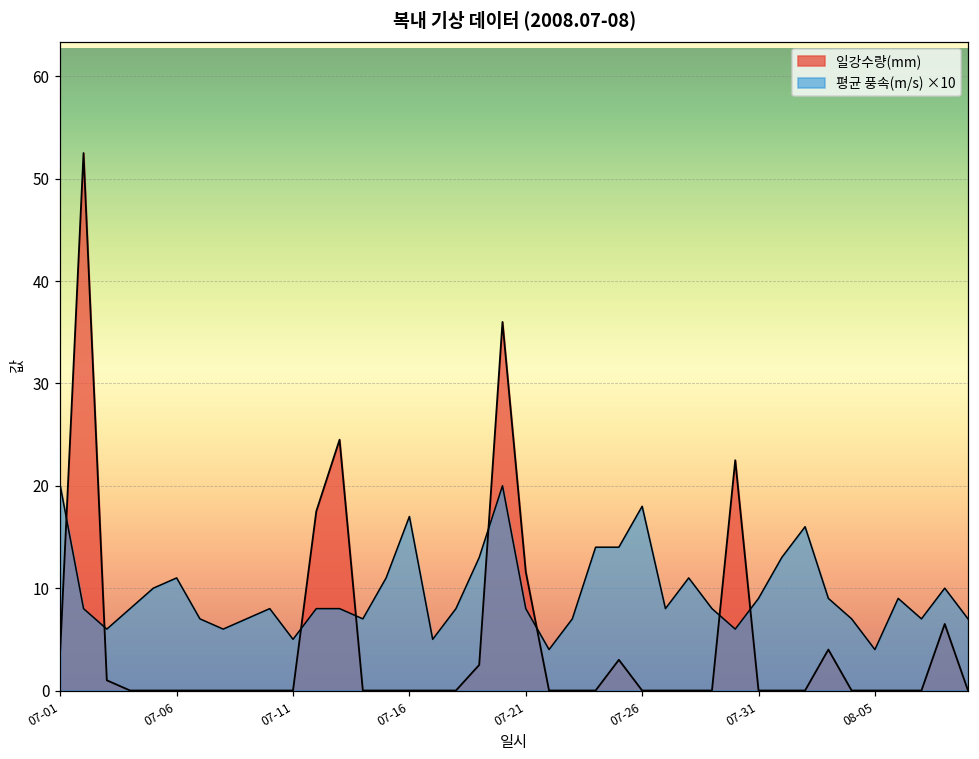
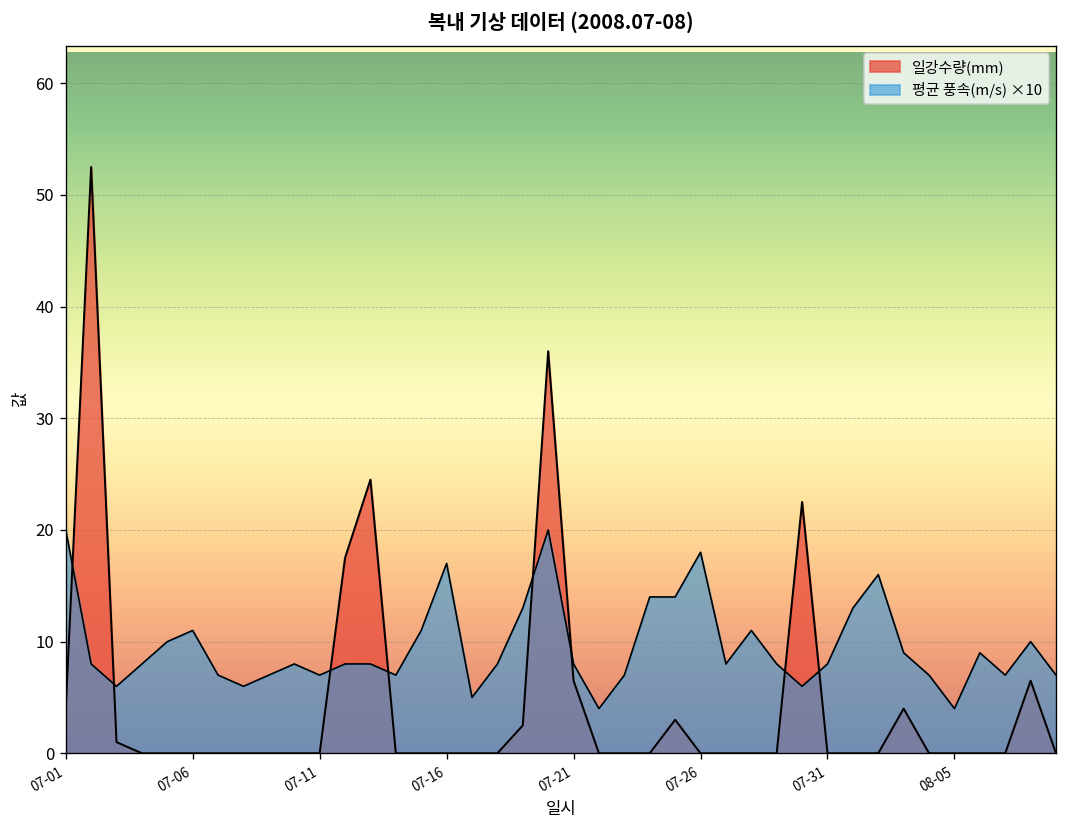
  {
    "일강수량(mm)": {
      "07-01": 4,
      "07-06": 0,
      "07-11": 0,
      "07-16": 0,
-     "07-21": 12,
+     "07-21": 7,
      "07-26": 0,
      "07-31": 0,
      "08-05": 0
    },
    "평균 풍속(m/s) ×10": {
      "07-01": 20,
      "07-06": 11,
-     "07-11": 5,
+     "07-11": 7,
      "07-16": 17,
      "07-21": 8,
      "07-26": 18,
-     "07-31": 9,
+     "07-31": 8,
      "08-05": 4
    }
  }
